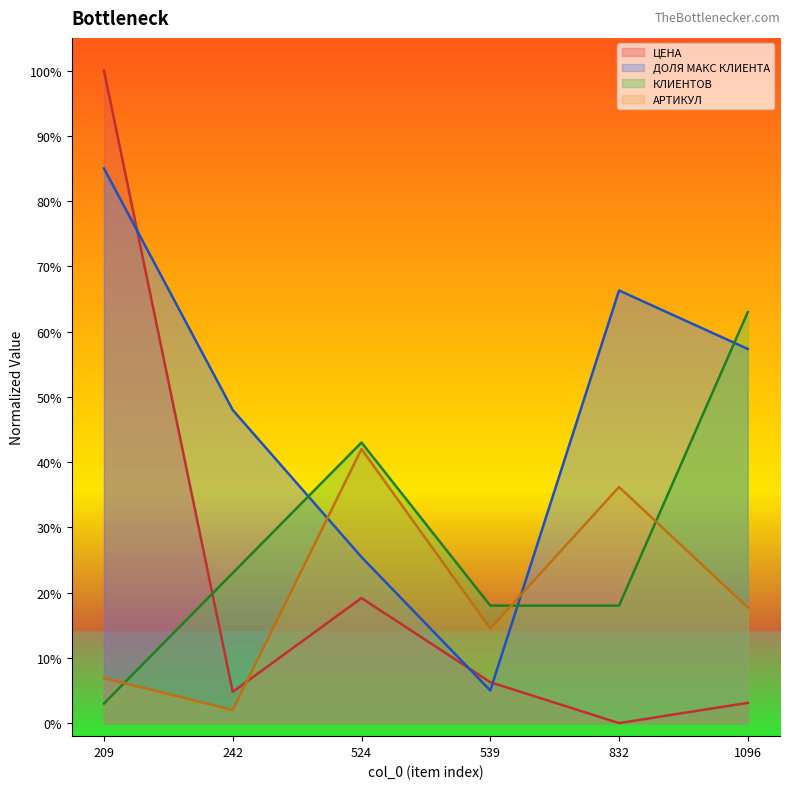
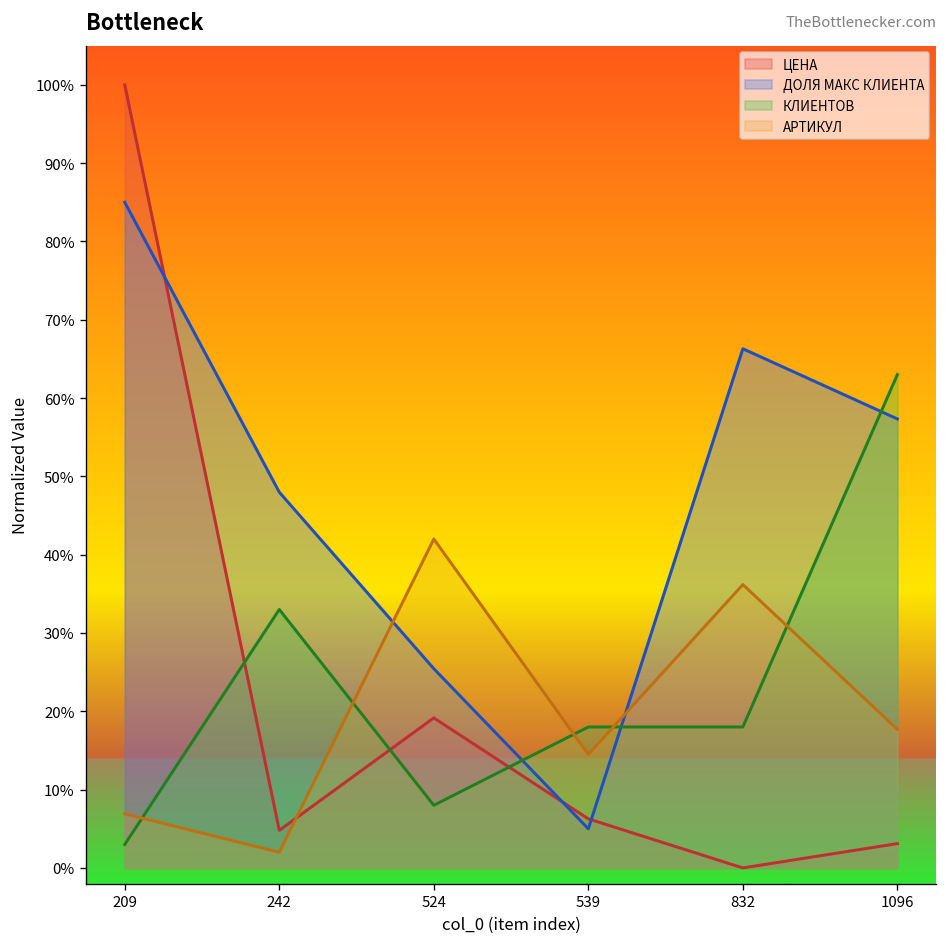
  {
    "ДОЛЯ МАКС КЛИЕНТА": {
      "209": "85%",
      "242": "48%",
      "524": "25%",
      "539": "5%",
      "832": "66%",
      "1096": "57%"
    },
    "КЛИЕНТОВ": {
      "209": "3%",
-     "242": "23%",
-     "524": "43%",
+     "242": "33%",
+     "524": "8%",
      "539": "18%",
      "832": "18%",
      "1096": "63%"
    }
  }
